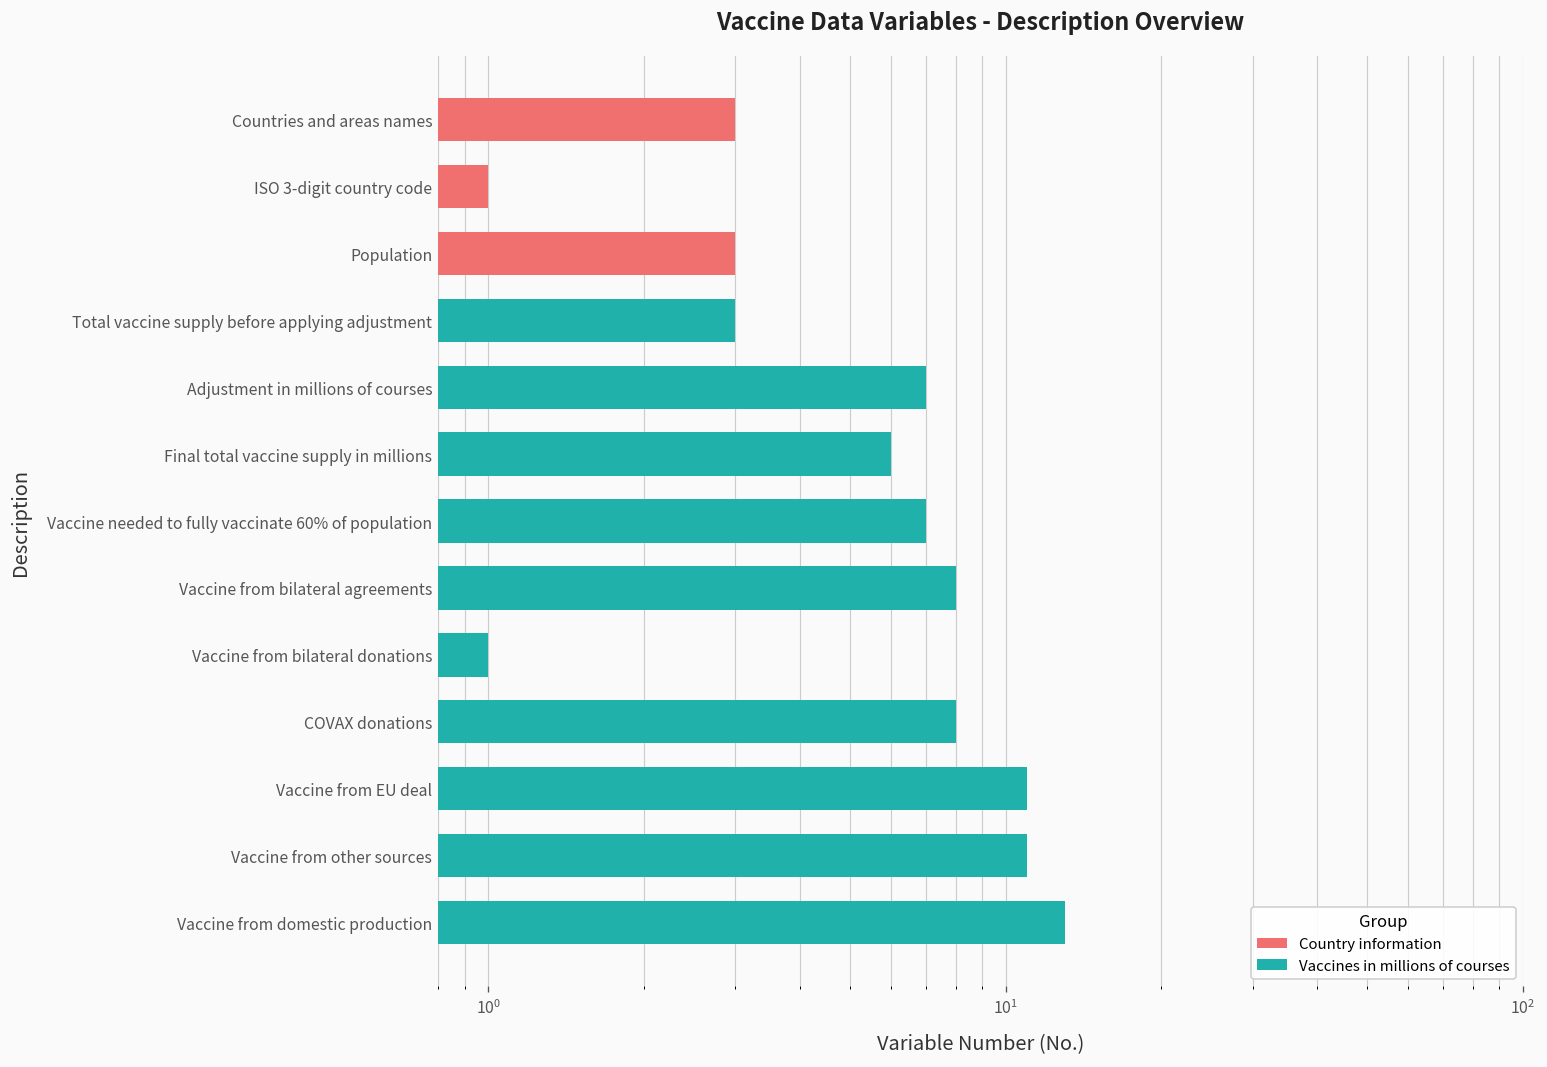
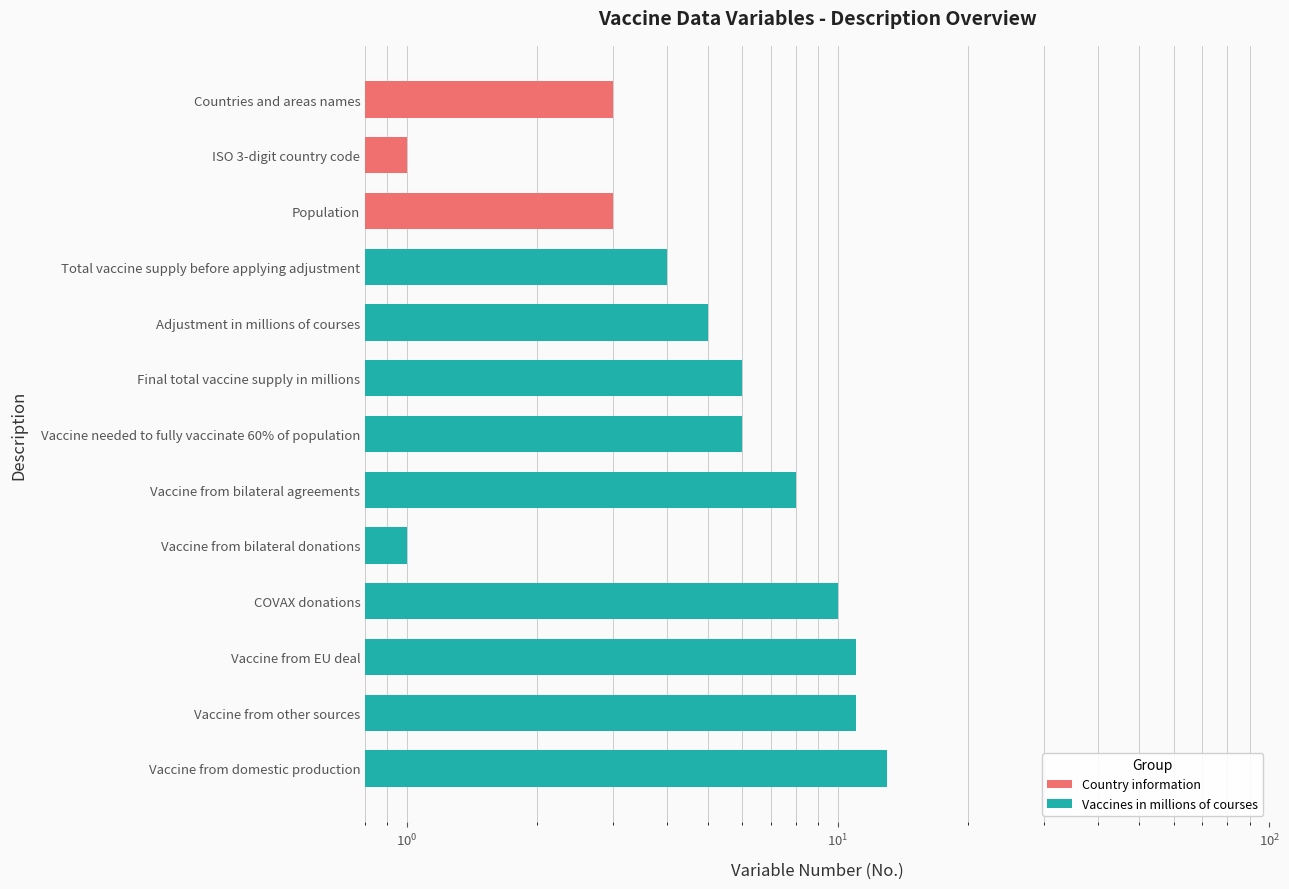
  {
    "Vaccines in millions of courses": {
-     "Total vaccine supply before applying adjustment": 3,
-     "Adjustment in millions of courses": 7,
+     "Total vaccine supply before applying adjustment": 4,
+     "Adjustment in millions of courses": 5,
      "Final total vaccine supply in millions": 6,
-     "Vaccine needed to fully vaccinate 60% of population": 7,
+     "Vaccine needed to fully vaccinate 60% of population": 6,
      "Vaccine from bilateral agreements": 8,
      "Vaccine from bilateral donations": 1,
-     "COVAX donations": 8,
+     "COVAX donations": 10,
      "Vaccine from EU deal": 11,
      "Vaccine from other sources": 11,
      "Vaccine from domestic production": 13
    }
  }
